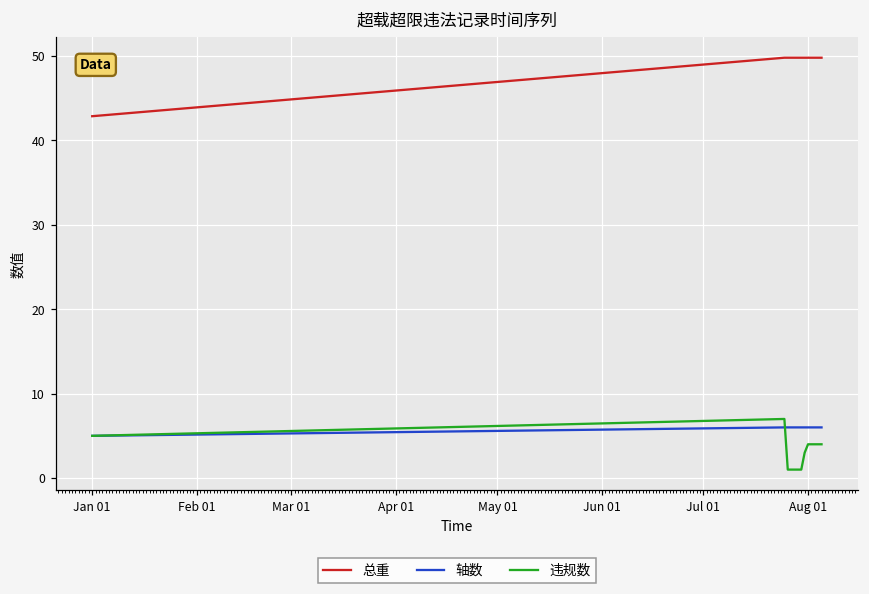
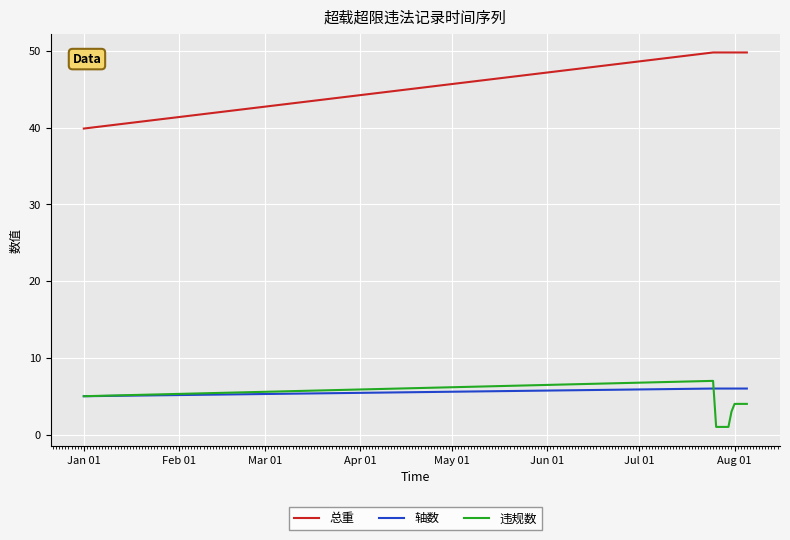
  {
    "总重": {
-     "Jan 01": 43,
+     "Jan 01": 40,
      "Aug 01": 50
    },
    "轴数": {
      "Aug 01": 6
    },
    "违规数": {
      "Aug 01": 4
    }
  }
